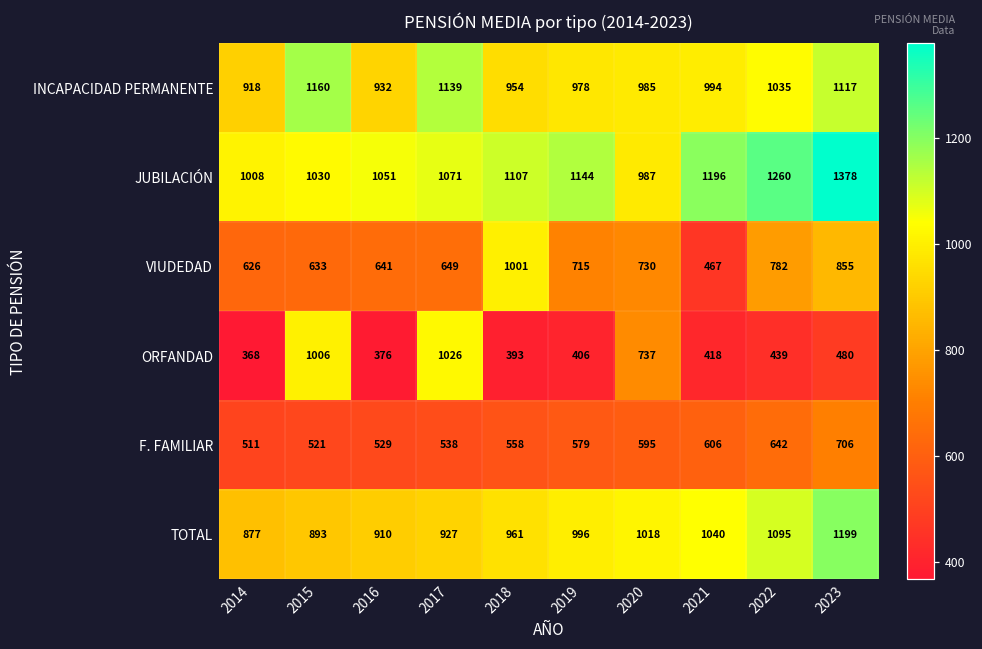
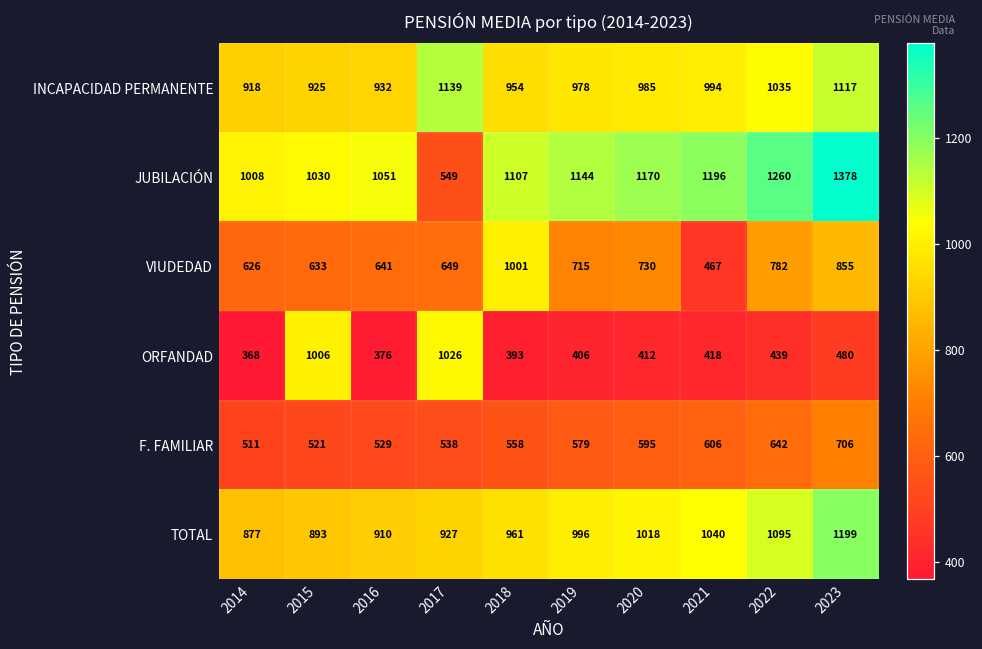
  {
    "INCAPACIDAD PERMANENTE": {
      "2014": 918,
-     "2015": 1160,
+     "2015": 925,
      "2016": 932,
      "2017": 1139,
      "2018": 954,
      "2019": 978,
      "2020": 985,
      "2021": 994,
      "2022": 1035,
      "2023": 1117
    },
    "JUBILACIÓN": {
      "2014": 1008,
      "2015": 1030,
      "2016": 1051,
-     "2017": 1071,
+     "2017": 549,
      "2018": 1107,
      "2019": 1144,
-     "2020": 987,
+     "2020": 1170,
      "2021": 1196,
      "2022": 1260,
      "2023": 1378
    },
    "VIUDEDAD": {
      "2014": 626,
      "2015": 633,
      "2016": 641,
      "2017": 649,
      "2018": 1001,
      "2019": 715,
      "2020": 730,
      "2021": 467,
      "2022": 782,
      "2023": 855
    },
    "ORFANDAD": {
      "2014": 368,
      "2015": 1006,
      "2016": 376,
      "2017": 1026,
      "2018": 393,
      "2019": 406,
-     "2020": 737,
+     "2020": 412,
      "2021": 418,
      "2022": 439,
      "2023": 480
    },
    "F. FAMILIAR": {
      "2014": 511,
      "2015": 521,
      "2016": 529,
      "2017": 538,
      "2018": 558,
      "2019": 579,
      "2020": 595,
      "2021": 606,
      "2022": 642,
      "2023": 706
    },
    "TOTAL": {
      "2014": 877,
      "2015": 893,
      "2016": 910,
      "2017": 927,
      "2018": 961,
      "2019": 996,
      "2020": 1018,
      "2021": 1040,
      "2022": 1095,
      "2023": 1199
    }
  }
